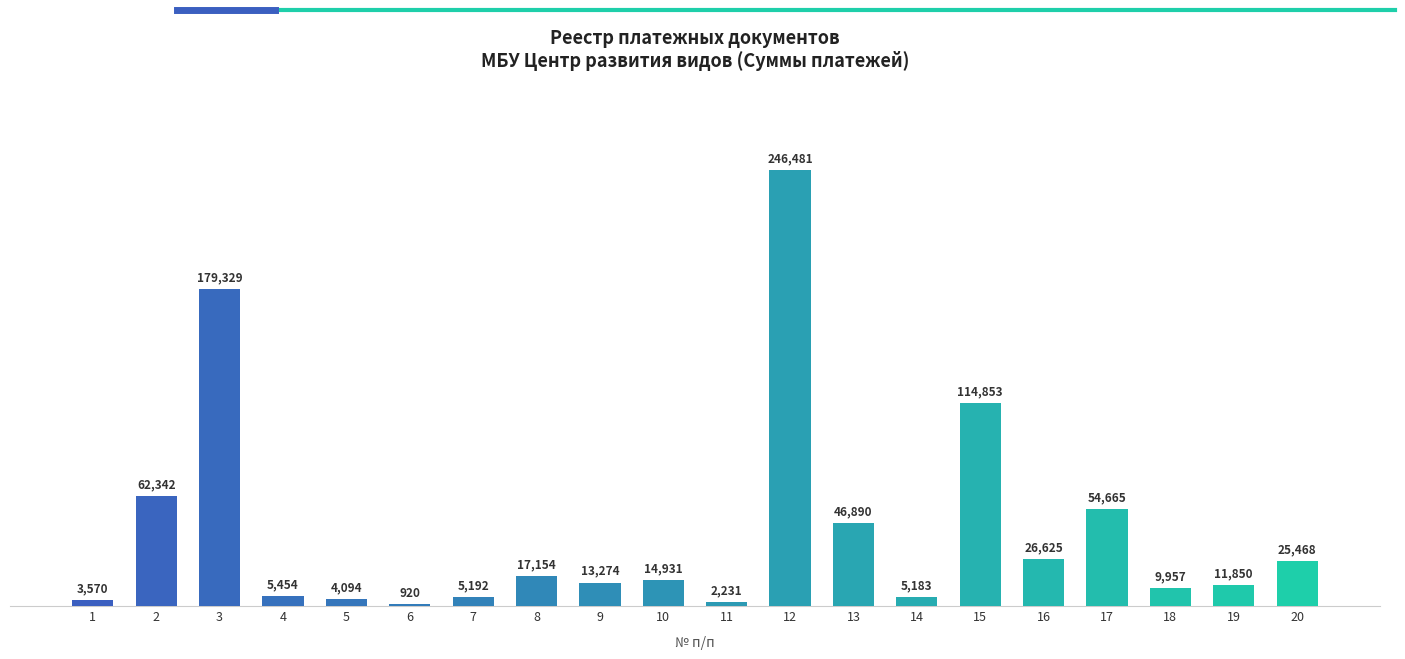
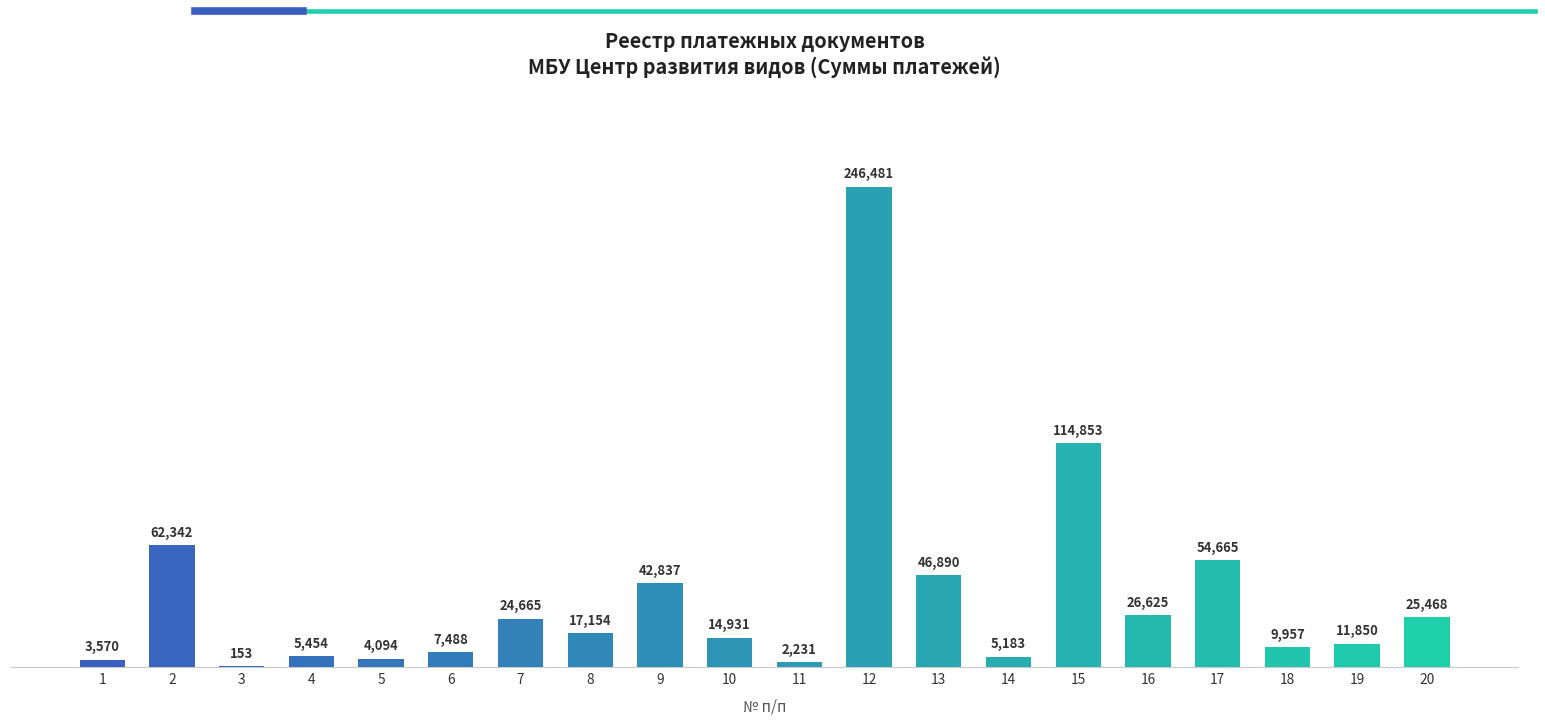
  {
    "1": "3,570",
    "2": "62,342",
-   "3": "179,329",
+   "3": "153",
    "4": "5,454",
    "5": "4,094",
-   "6": "920",
-   "7": "5,192",
+   "6": "7,488",
+   "7": "24,665",
    "8": "17,154",
-   "9": "13,274",
+   "9": "42,837",
    "10": "14,931",
    "11": "2,231",
    "12": "246,481",
    "13": "46,890",
    "14": "5,183",
    "15": "114,853",
    "16": "26,625",
    "17": "54,665",
    "18": "9,957",
    "19": "11,850",
    "20": "25,468"
  }
